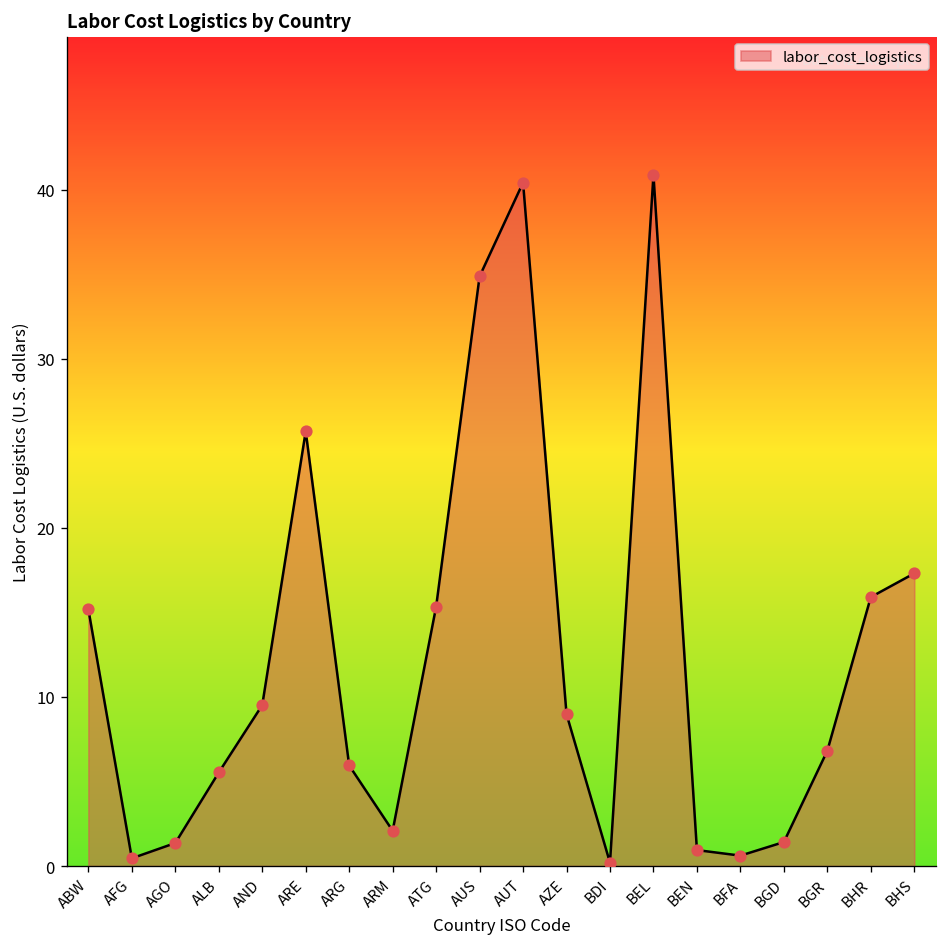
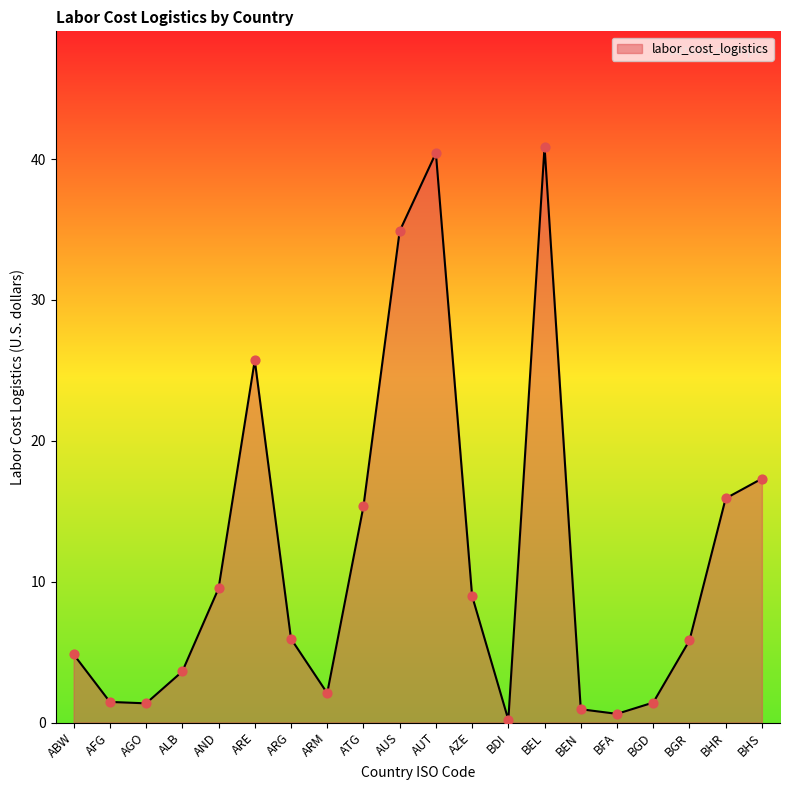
  {
-   "ABW": 15.2,
-   "AFG": 0.5,
+   "ABW": 4.8,
+   "AFG": 1.5,
    "AGO": 1.4,
-   "ALB": 5.5,
+   "ALB": 3.6,
    "AND": 9.5,
    "ARE": 25.7,
    "ARG": 5.9,
    "ARM": 2.1,
    "ATG": 15.3,
    "AUS": 34.9,
    "AUT": 40.4,
    "AZE": 9.0,
    "BDI": 0.2,
    "BEL": 40.9,
    "BEN": 0.9,
    "BFA": 0.6,
    "BGD": 1.4,
-   "BGR": 6.8,
+   "BGR": 5.8,
    "BHR": 15.9,
    "BHS": 17.3
  }
